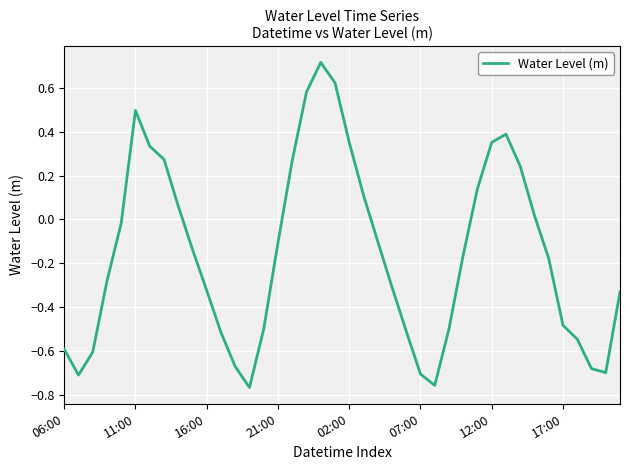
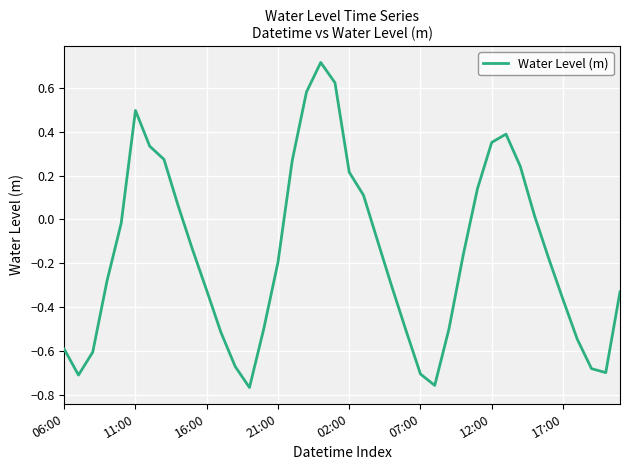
  {
    "06:00": -0.59,
    "11:00": 0.50,
    "16:00": -0.32,
-   "21:00": -0.11,
-   "02:00": 0.35,
+   "21:00": -0.19,
+   "02:00": 0.22,
    "07:00": -0.70,
    "12:00": 0.35,
-   "17:00": -0.48
+   "17:00": -0.36
  }
